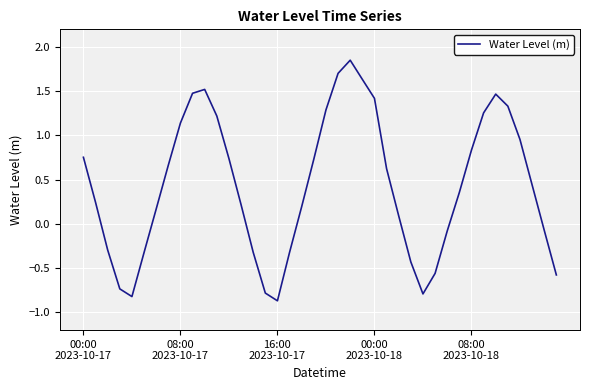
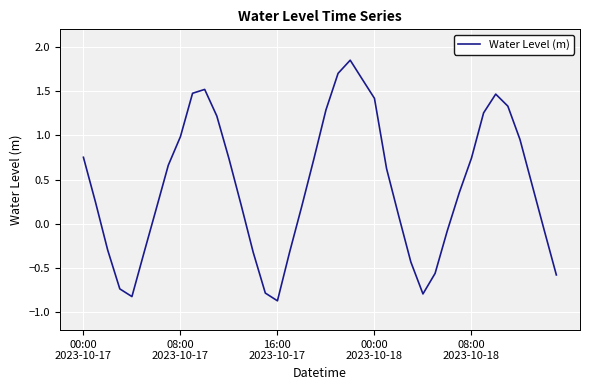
  {
    "00:00 2023-10-17": 0.8,
-   "08:00 2023-10-17": 1.1,
+   "08:00 2023-10-17": 1.0,
    "16:00 2023-10-17": -0.9,
    "00:00 2023-10-18": 1.4,
-   "08:00 2023-10-18": 0.8
+   "08:00 2023-10-18": 0.7
  }
